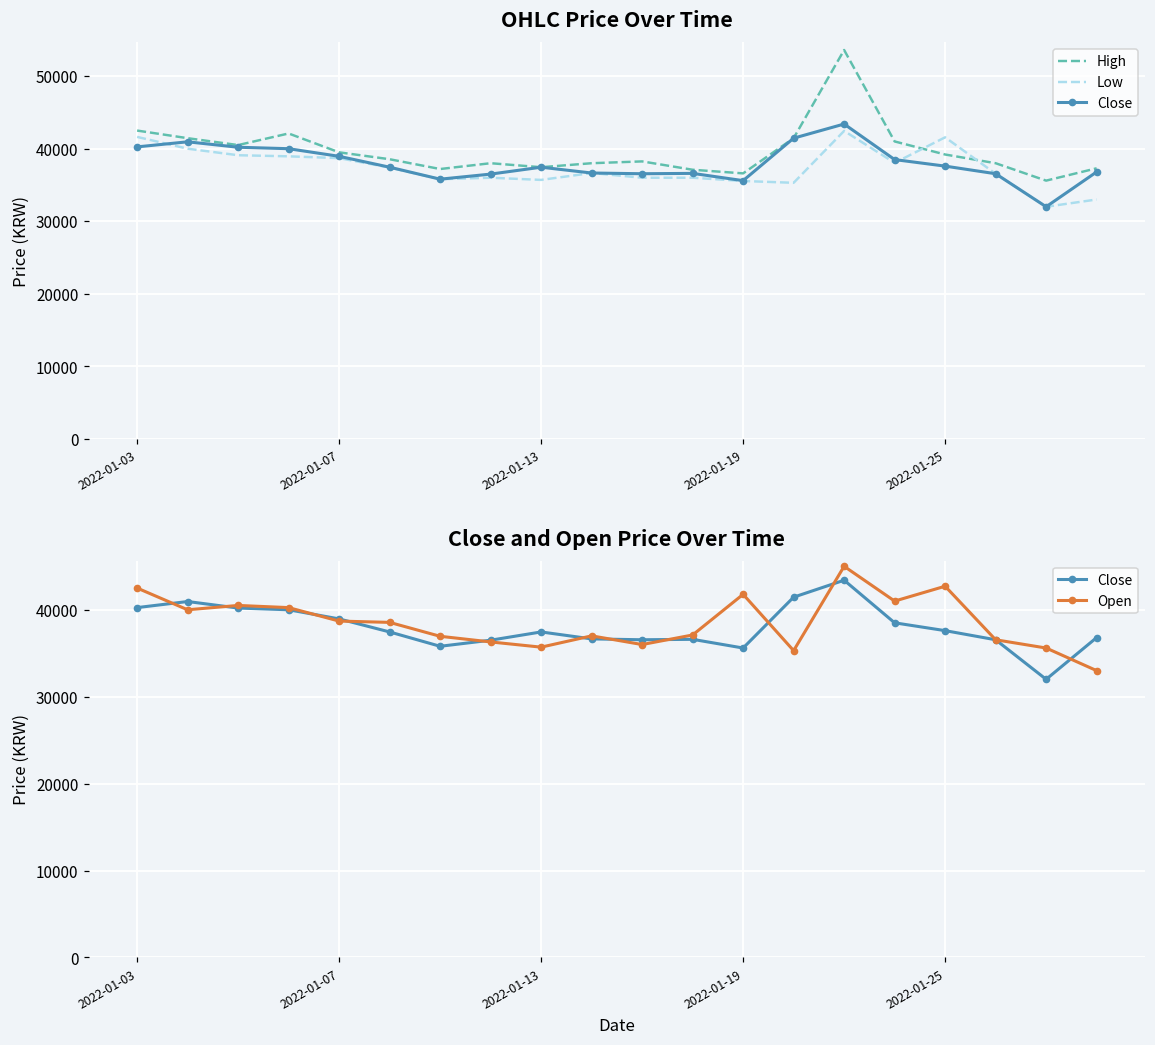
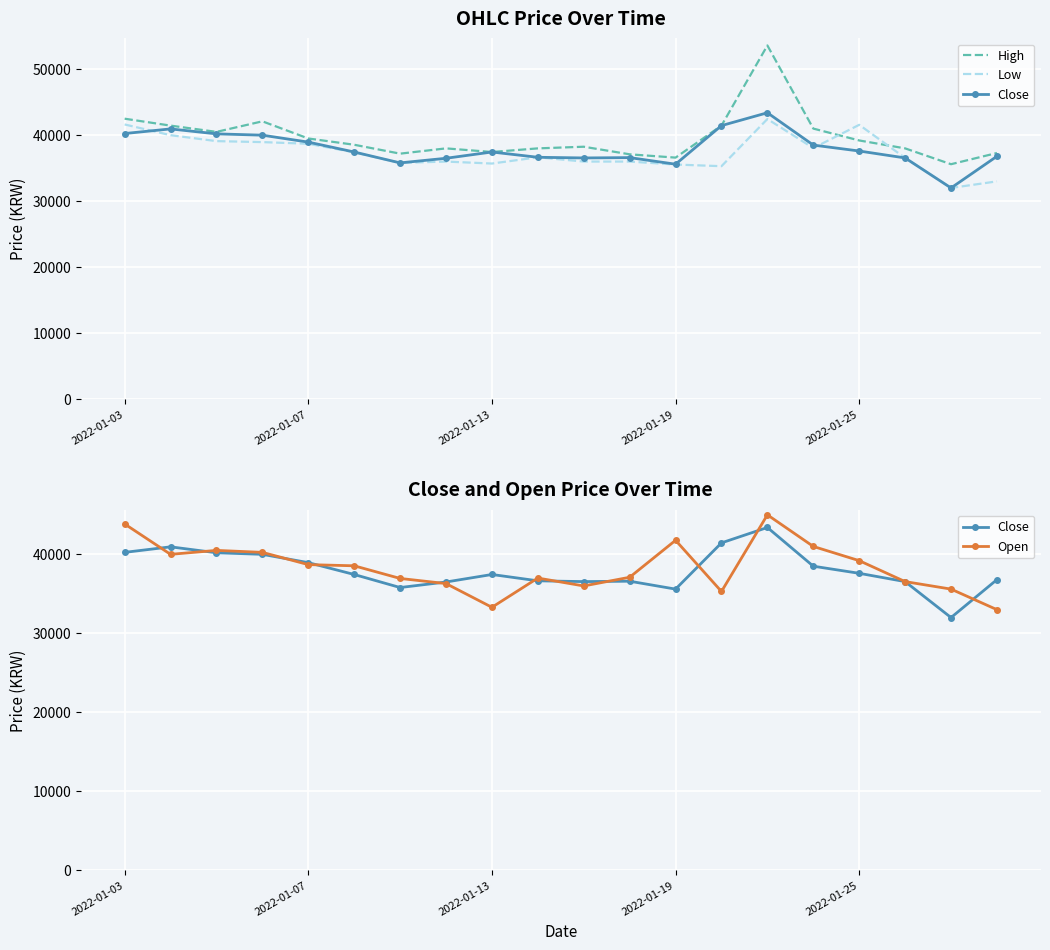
  {
    "OHLC Price Over Time": {
      "Low": {
        "2022-01-03": 42000,
        "2022-01-13": 36000,
        "2022-01-25": 42000
      }
    },
    "Close and Open Price Over Time": {
      "Close": {
        "2022-01-03": 40000,
        "2022-01-13": 37000,
        "2022-01-19": 36000,
        "2022-01-25": 38000
      },
      "Open": {
-       "2022-01-03": 43000,
-       "2022-01-13": 36000,
+       "2022-01-03": 44000,
+       "2022-01-13": 33000,
        "2022-01-19": 42000,
-       "2022-01-25": 43000
+       "2022-01-25": 39000
      }
    }
  }
